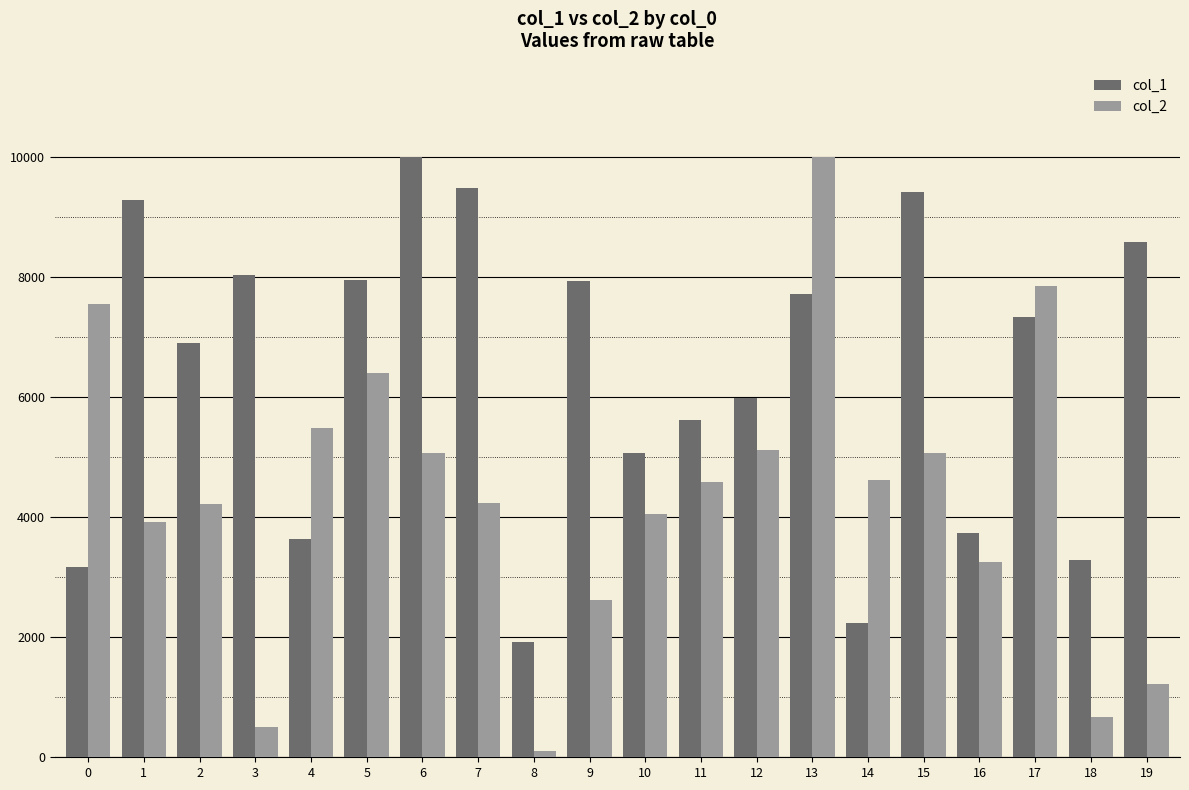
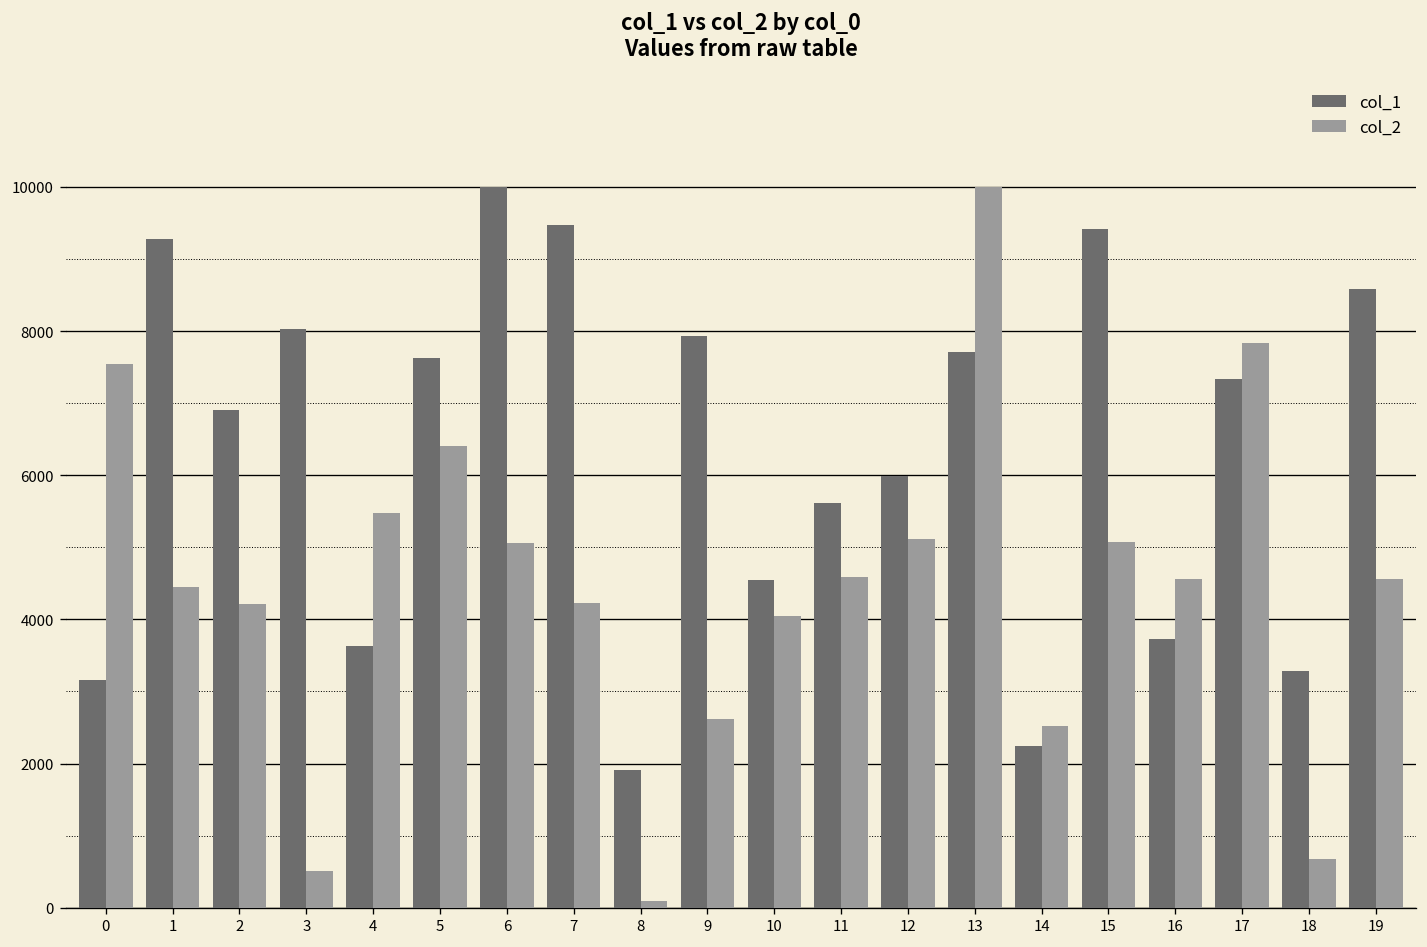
  {
    "col_1": {
      "0": 3200,
      "1": 9300,
      "2": 6900,
      "3": 8000,
      "4": 3600,
-     "5": 7900,
+     "5": 7600,
      "6": 10000,
      "7": 9500,
      "8": 1900,
      "9": 7900,
-     "10": 5100,
+     "10": 4500,
      "11": 5600,
      "12": 6000,
      "13": 7700,
      "14": 2200,
      "15": 9400,
      "16": 3700,
      "17": 7300,
      "18": 3300,
      "19": 8600
    },
    "col_2": {
      "0": 7500,
-     "1": 3900,
+     "1": 4500,
      "2": 4200,
      "3": 500,
      "4": 5500,
      "5": 6400,
      "6": 5100,
      "7": 4200,
      "8": 100,
      "9": 2600,
      "10": 4000,
      "11": 4600,
      "12": 5100,
      "13": 10000,
-     "14": 4600,
+     "14": 2500,
      "15": 5100,
-     "16": 3200,
+     "16": 4600,
      "17": 7800,
      "18": 700,
-     "19": 1200
+     "19": 4600
    }
  }
